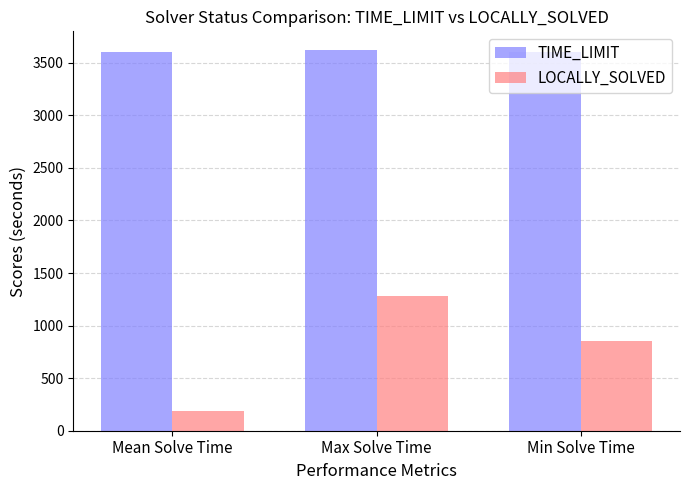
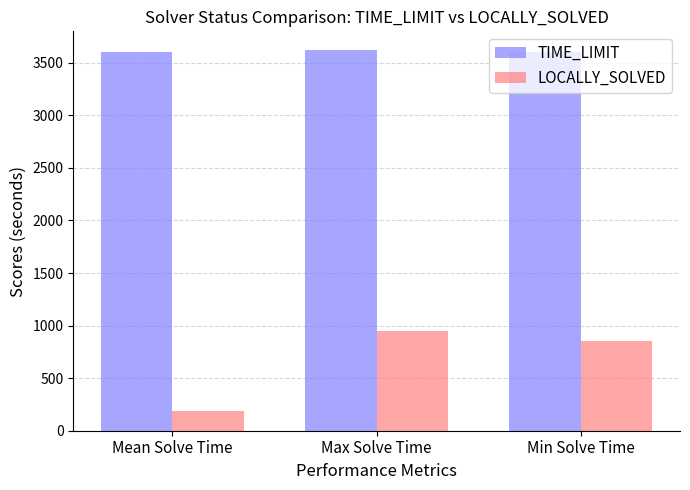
  {
    "TIME_LIMIT": {
      "Mean Solve Time": 3600,
      "Max Solve Time": 3620
    },
    "LOCALLY_SOLVED": {
      "Mean Solve Time": 190,
-     "Max Solve Time": 1280,
+     "Max Solve Time": 950,
      "Min Solve Time": 860
    }
  }
